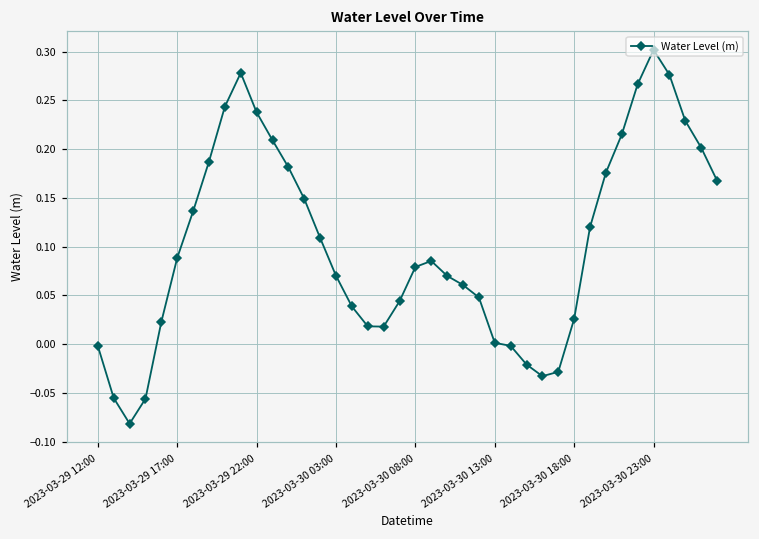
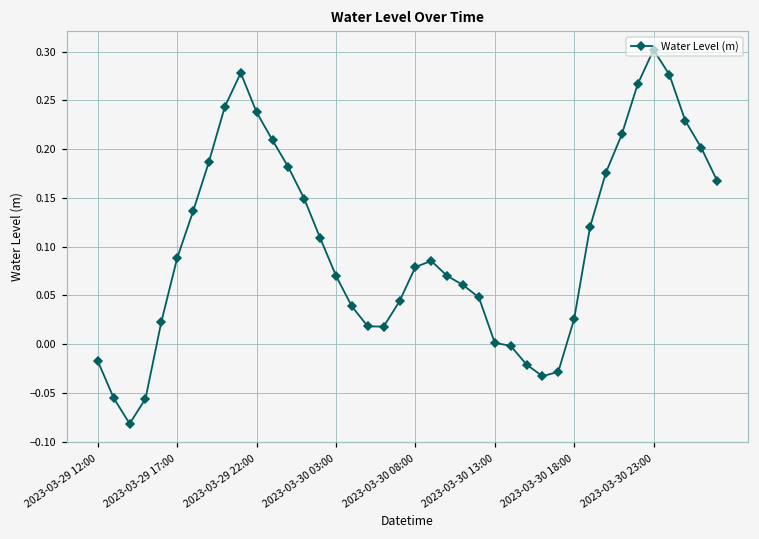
  {
-   "2023-03-29 12:00": 0.00,
+   "2023-03-29 12:00": -0.02,
    "2023-03-29 17:00": 0.09,
    "2023-03-29 22:00": 0.24,
    "2023-03-30 03:00": 0.07,
    "2023-03-30 08:00": 0.08,
    "2023-03-30 13:00": 0.00,
    "2023-03-30 18:00": 0.03
  }
